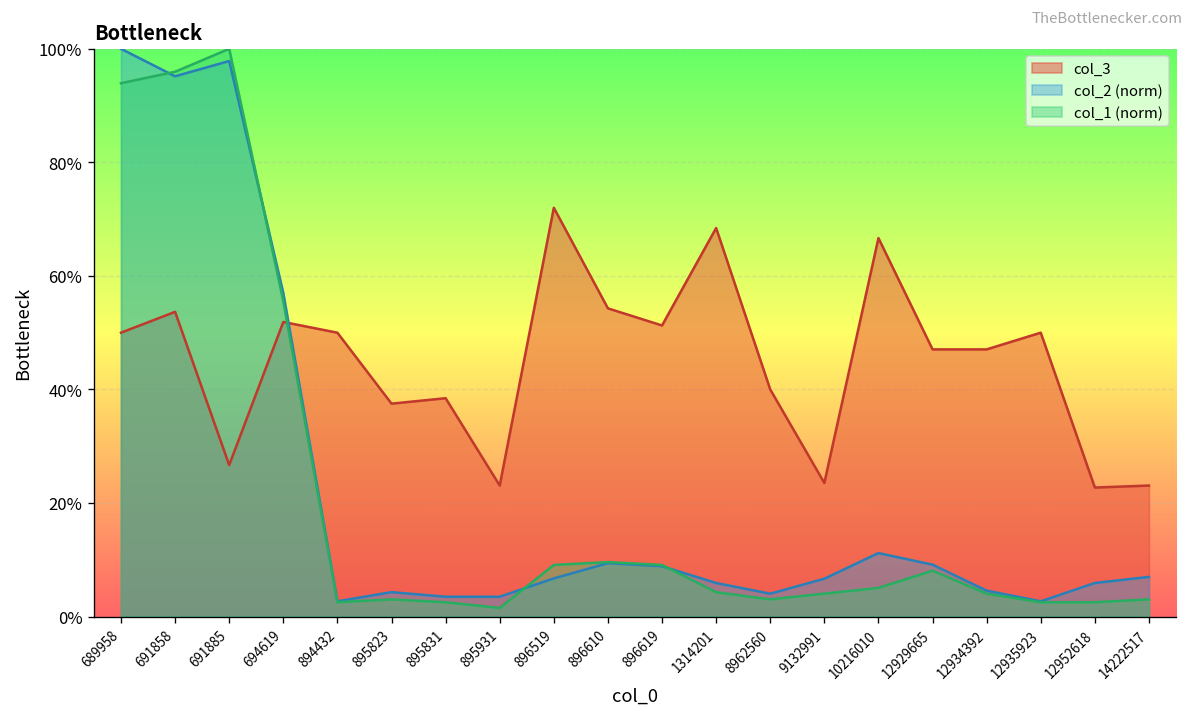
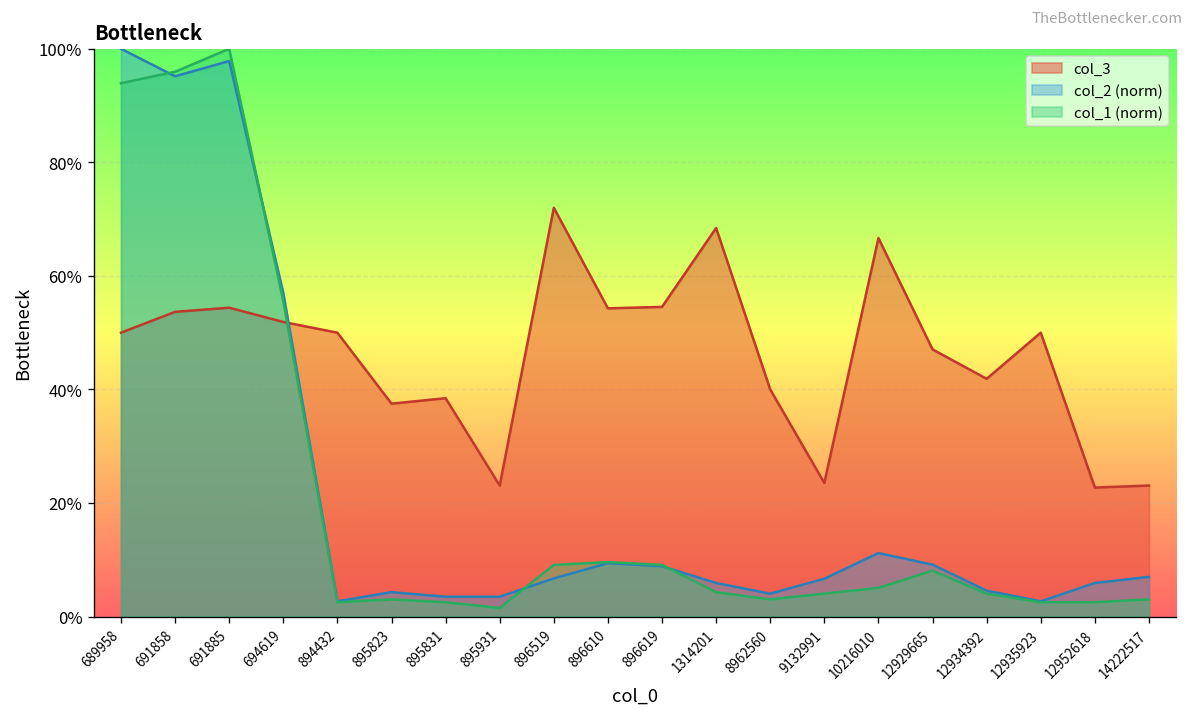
  {
    "col_3": {
      "689958": "50%",
      "691858": "54%",
-     "691885": "27%",
+     "691885": "54%",
      "694619": "52%",
      "894432": "50%",
      "895823": "38%",
      "895831": "38%",
      "895931": "23%",
      "896519": "72%",
      "896610": "54%",
-     "896619": "51%",
+     "896619": "55%",
      "1314201": "68%",
      "8962560": "40%",
      "9132991": "24%",
      "10216010": "67%",
      "12929665": "47%",
-     "12934392": "47%",
+     "12934392": "42%",
      "12935923": "50%",
      "12952618": "23%",
      "14222517": "23%"
    },
    "col_2 (norm)": {
      "689958": "100%",
      "691858": "95%",
      "691885": "98%",
      "694619": "57%",
      "895823": "4%",
      "895831": "3%",
      "895931": "3%",
      "896519": "7%",
      "1314201": "6%",
      "8962560": "4%",
      "9132991": "7%",
      "10216010": "11%",
      "12929665": "9%",
      "12952618": "6%",
      "14222517": "7%"
    },
    "col_1 (norm)": {
      "689958": "94%",
      "691858": "96%",
      "691885": "100%",
      "694619": "56%",
      "895823": "3%",
      "895831": "3%",
      "895931": "2%",
      "896519": "9%",
      "1314201": "4%",
      "8962560": "3%",
      "9132991": "4%",
      "10216010": "5%",
      "12929665": "8%",
      "12952618": "3%",
      "14222517": "3%"
    }
  }
